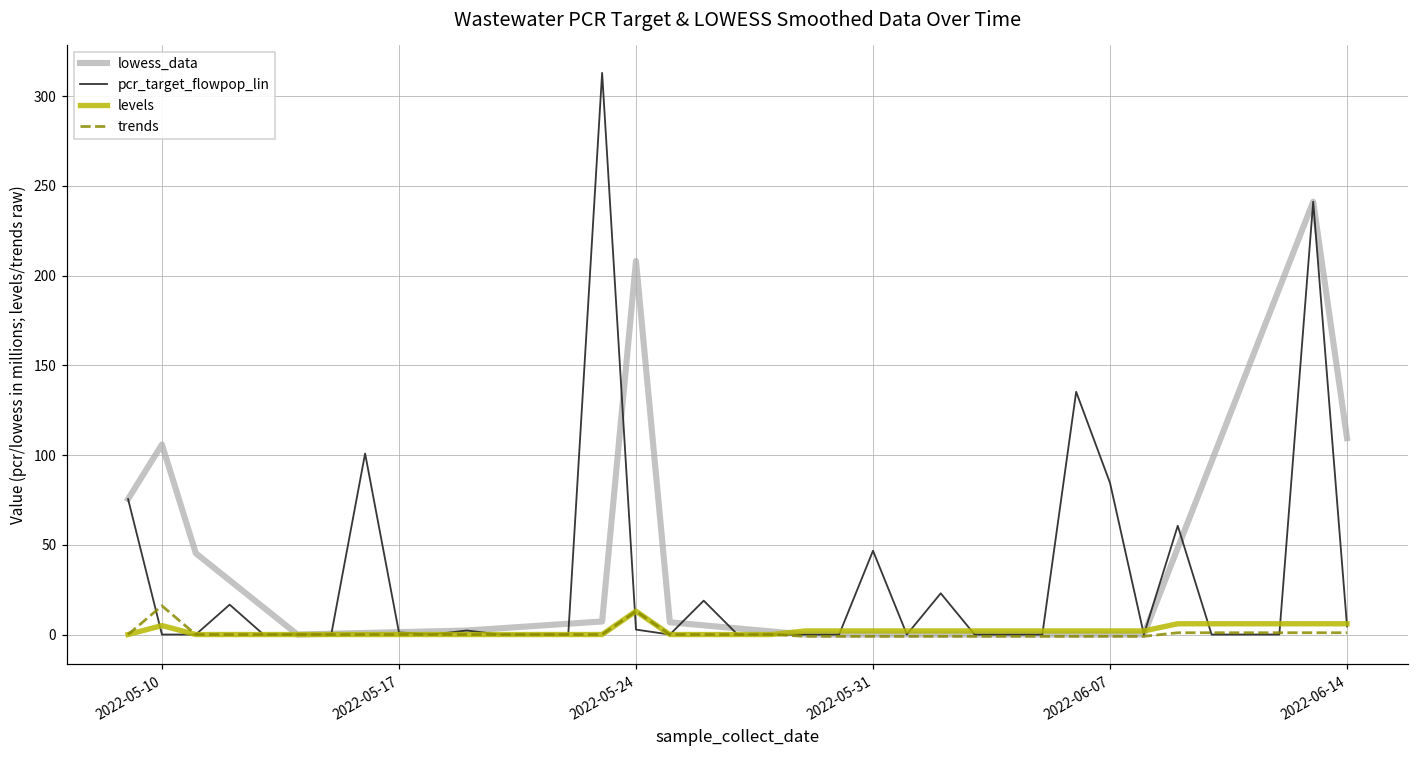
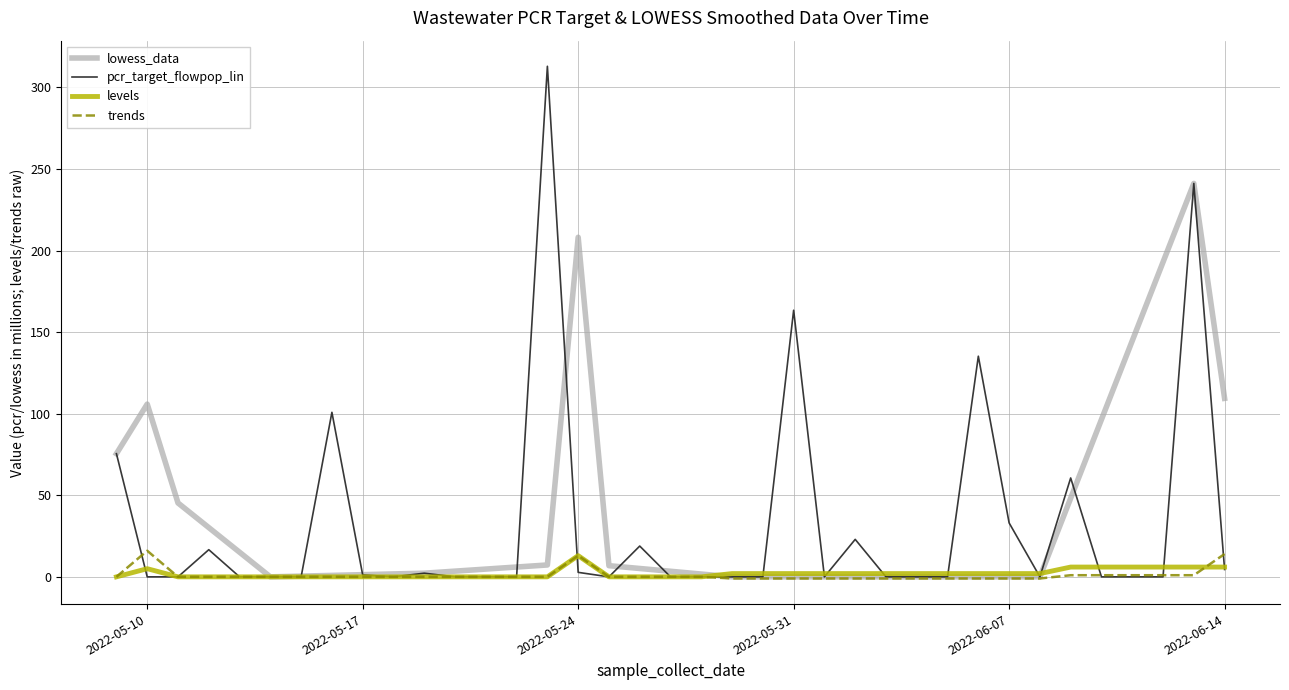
  {
    "lowess_data": {
      "2022-05-10": 106,
      "2022-05-24": 208,
      "2022-06-14": 109
    },
    "pcr_target_flowpop_lin": {
      "2022-05-10": 0,
      "2022-05-24": 3,
-     "2022-05-31": 47,
-     "2022-06-07": 84
+     "2022-05-31": 163,
+     "2022-06-07": 33
    },
    "levels": {
      "2022-05-10": 5,
      "2022-05-31": 2,
      "2022-06-07": 2
    },
    "trends": {
      "2022-05-10": 16,
-     "2022-06-14": 1
+     "2022-06-14": 14
    }
  }
